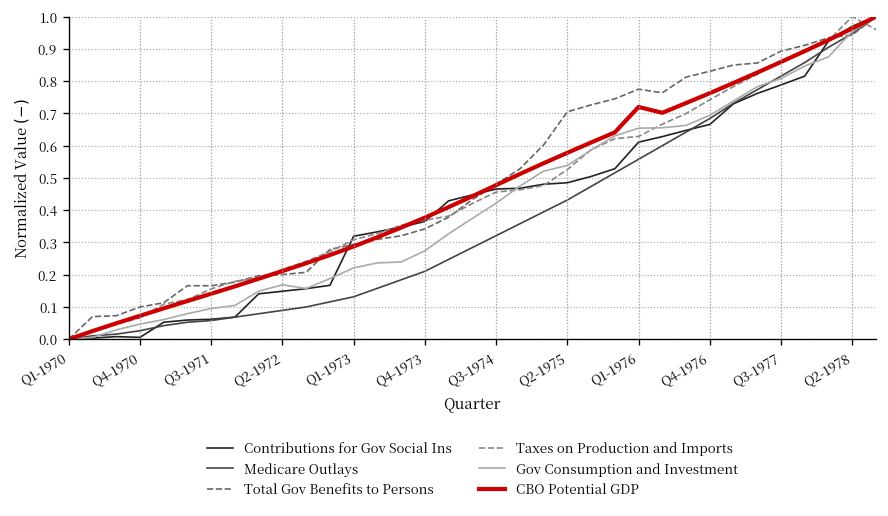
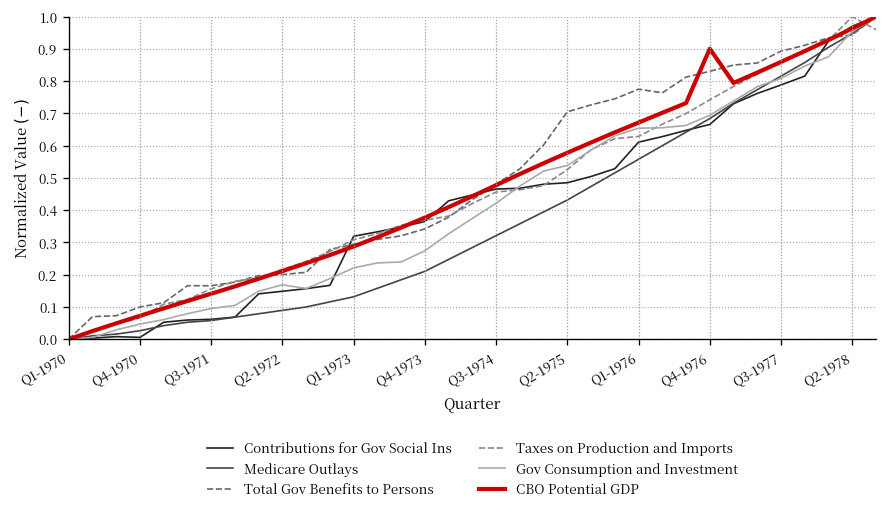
  {
    "CBO Potential GDP": {
      "Q3-1971": 0.14,
      "Q2-1975": 0.58,
-     "Q1-1976": 0.72,
-     "Q4-1976": 0.76
+     "Q1-1976": 0.67,
+     "Q4-1976": 0.90
    }
  }
